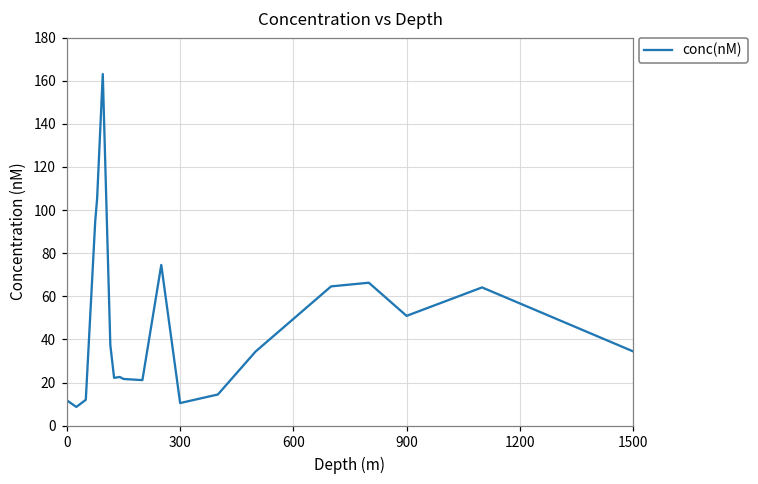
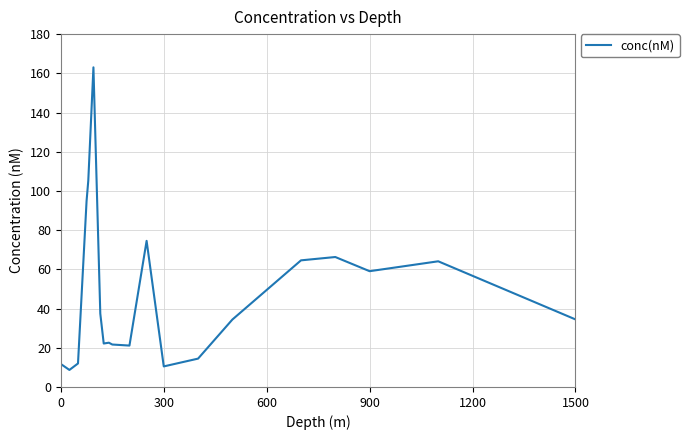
  {
    "0": 12,
    "300": 10,
-   "900": 51,
+   "900": 59,
    "1500": 34
  }
